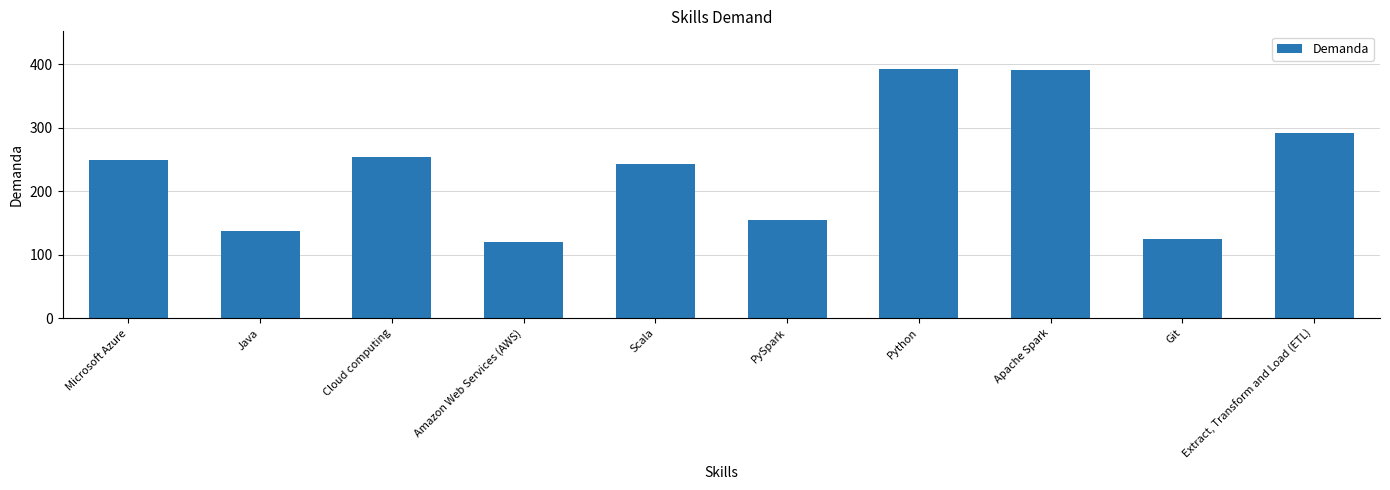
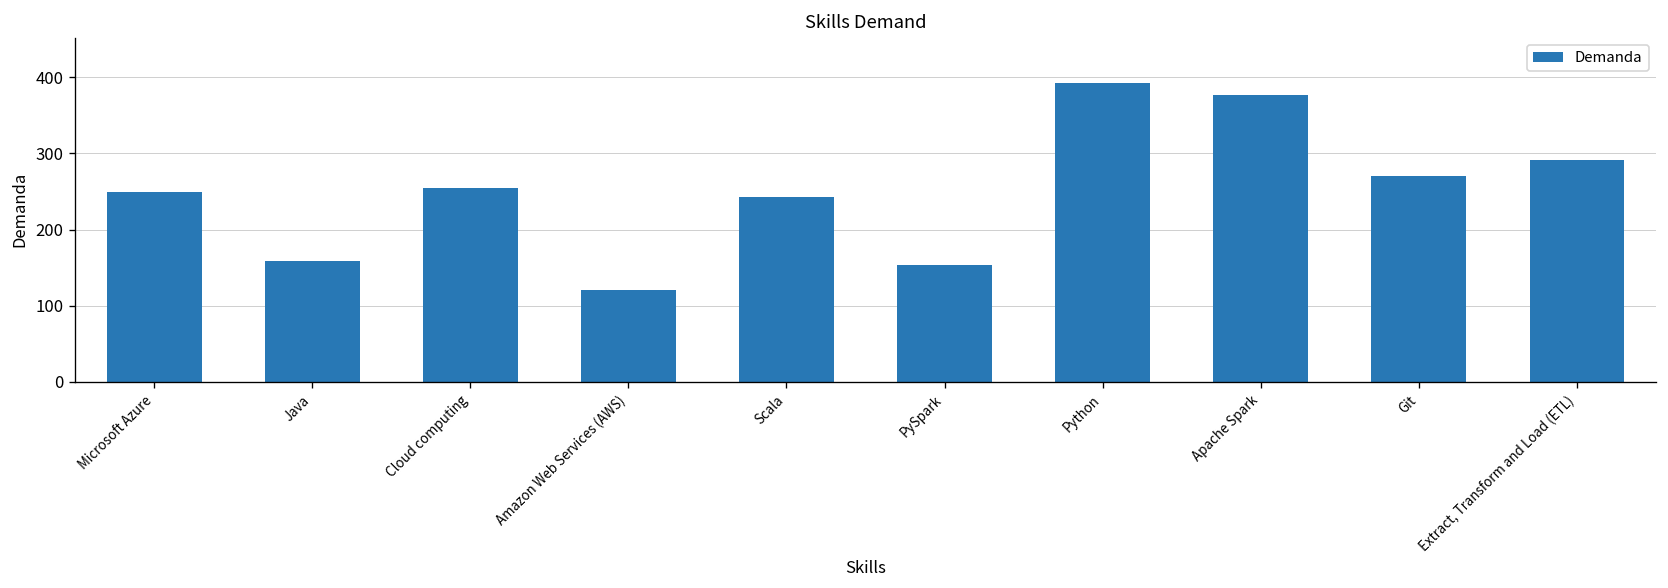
  {
    "Microsoft Azure": 250,
-   "Java": 140,
+   "Java": 160,
    "Cloud computing": 250,
    "Amazon Web Services (AWS)": 120,
    "Scala": 240,
    "PySpark": 150,
    "Python": 390,
-   "Apache Spark": 390,
-   "Git": 130,
+   "Apache Spark": 380,
+   "Git": 270,
    "Extract, Transform and Load (ETL)": 290
  }
